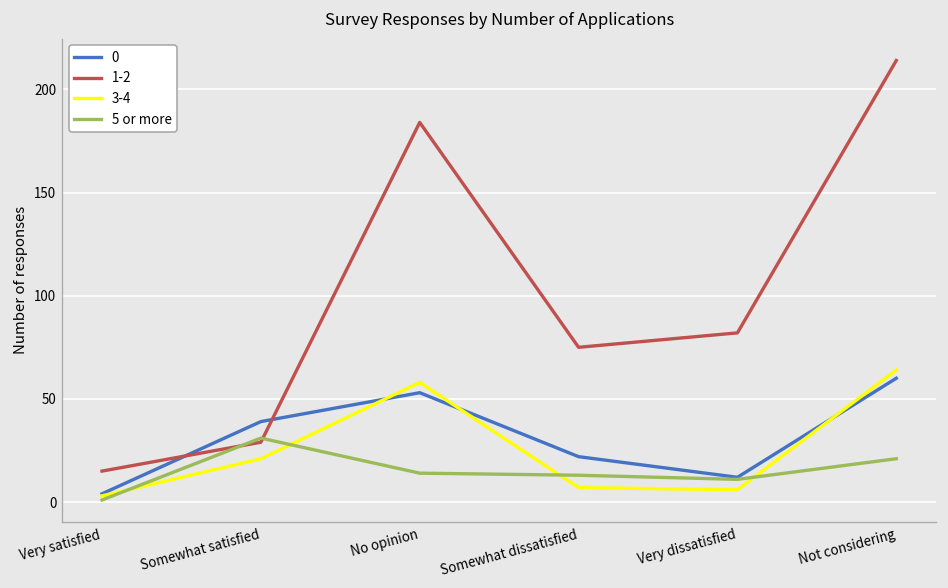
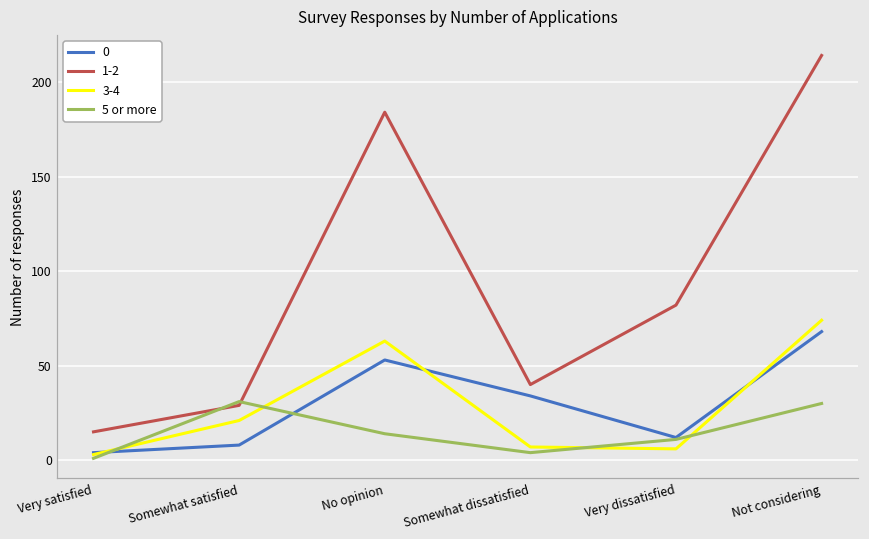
  {
    "0": {
-     "Somewhat satisfied": 39,
+     "Somewhat satisfied": 8,
      "No opinion": 53,
-     "Somewhat dissatisfied": 22,
-     "Not considering": 60
+     "Somewhat dissatisfied": 34,
+     "Not considering": 68
    },
    "1-2": {
      "Very satisfied": 15,
      "Somewhat satisfied": 29,
      "No opinion": 184,
-     "Somewhat dissatisfied": 75,
+     "Somewhat dissatisfied": 40,
      "Very dissatisfied": 82,
      "Not considering": 214
    },
    "3-4": {
      "Somewhat satisfied": 21,
-     "No opinion": 58,
+     "No opinion": 63,
      "Somewhat dissatisfied": 7,
      "Very dissatisfied": 6,
-     "Not considering": 64
+     "Not considering": 74
    },
    "5 or more": {
      "Very satisfied": 1,
      "Somewhat satisfied": 31,
      "No opinion": 14,
-     "Somewhat dissatisfied": 13,
-     "Not considering": 21
+     "Somewhat dissatisfied": 4,
+     "Not considering": 30
    }
  }
